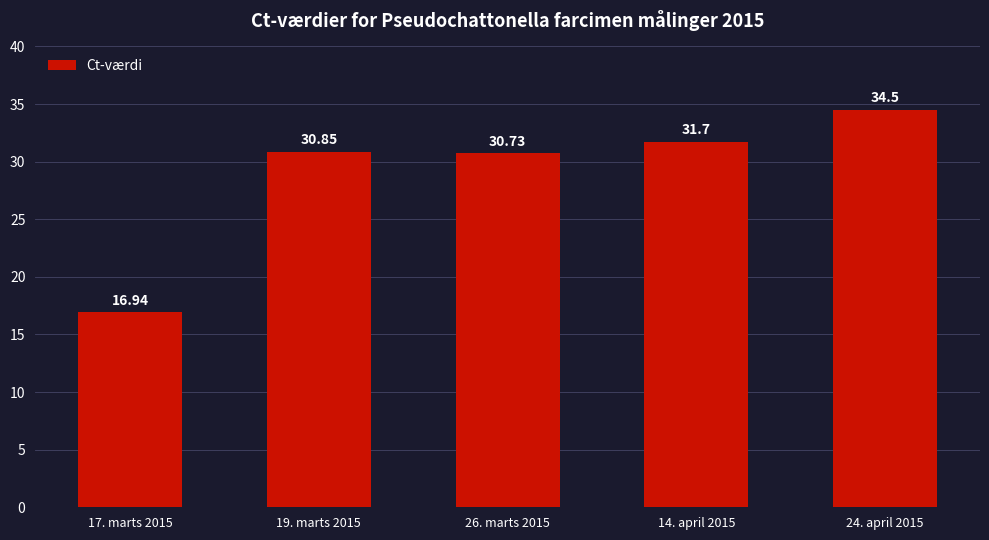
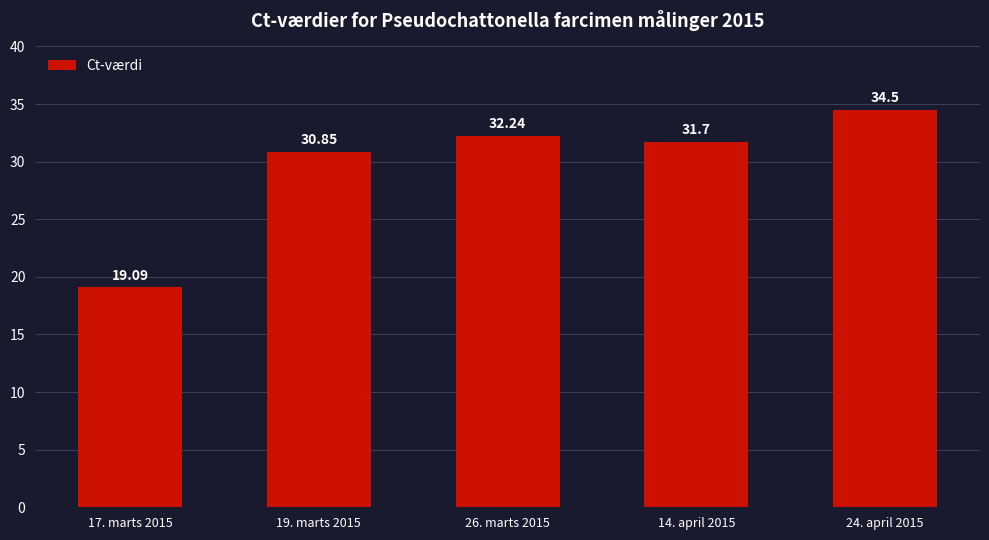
  {
-   "17. marts 2015": 16.94,
+   "17. marts 2015": 19.09,
    "19. marts 2015": 30.85,
-   "26. marts 2015": 30.73,
+   "26. marts 2015": 32.24,
    "14. april 2015": 31.7,
    "24. april 2015": 34.5
  }
